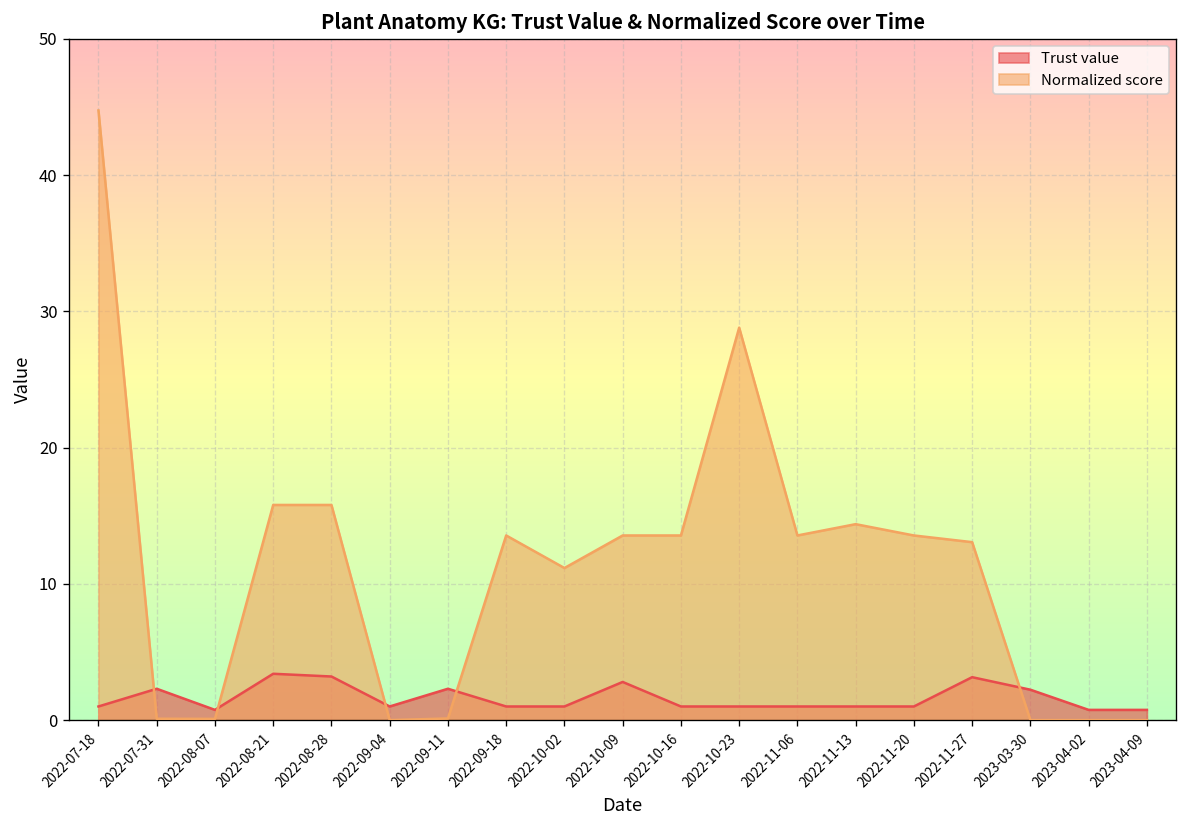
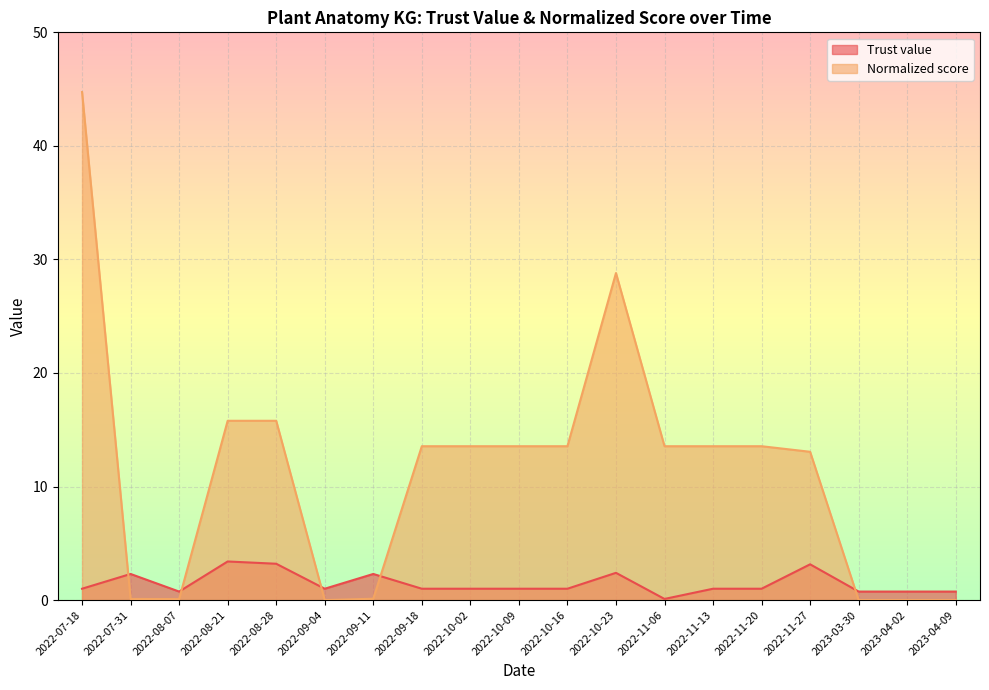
  {
    "Trust value": {
      "2022-07-18": 1.0,
      "2022-07-31": 2.3,
      "2022-08-07": 0.8,
      "2022-08-21": 3.4,
      "2022-08-28": 3.2,
      "2022-09-04": 1.0,
      "2022-09-11": 2.3,
      "2022-09-18": 1.0,
      "2022-10-02": 1.0,
-     "2022-10-09": 2.8,
+     "2022-10-09": 1.0,
      "2022-10-16": 1.0,
-     "2022-10-23": 1.0,
-     "2022-11-06": 1.0,
+     "2022-10-23": 2.4,
+     "2022-11-06": 0.1,
      "2022-11-13": 1.0,
      "2022-11-20": 1.0,
      "2022-11-27": 3.2,
-     "2023-03-30": 2.2,
+     "2023-03-30": 0.8,
      "2023-04-02": 0.8,
      "2023-04-09": 0.8
    },
    "Normalized score": {
      "2022-07-18": 44.7,
      "2022-07-31": 0.1,
      "2022-08-07": 0.1,
      "2022-08-21": 15.8,
      "2022-08-28": 15.8,
      "2022-09-04": 0.0,
      "2022-09-11": 0.1,
      "2022-09-18": 13.6,
-     "2022-10-02": 11.2,
+     "2022-10-02": 13.6,
      "2022-10-09": 13.6,
      "2022-10-16": 13.6,
      "2022-10-23": 28.8,
      "2022-11-06": 13.6,
-     "2022-11-13": 14.4,
+     "2022-11-13": 13.6,
      "2022-11-20": 13.6,
      "2022-11-27": 13.1,
      "2023-03-30": 0.0,
      "2023-04-02": 0.0,
      "2023-04-09": 0.0
    }
  }
